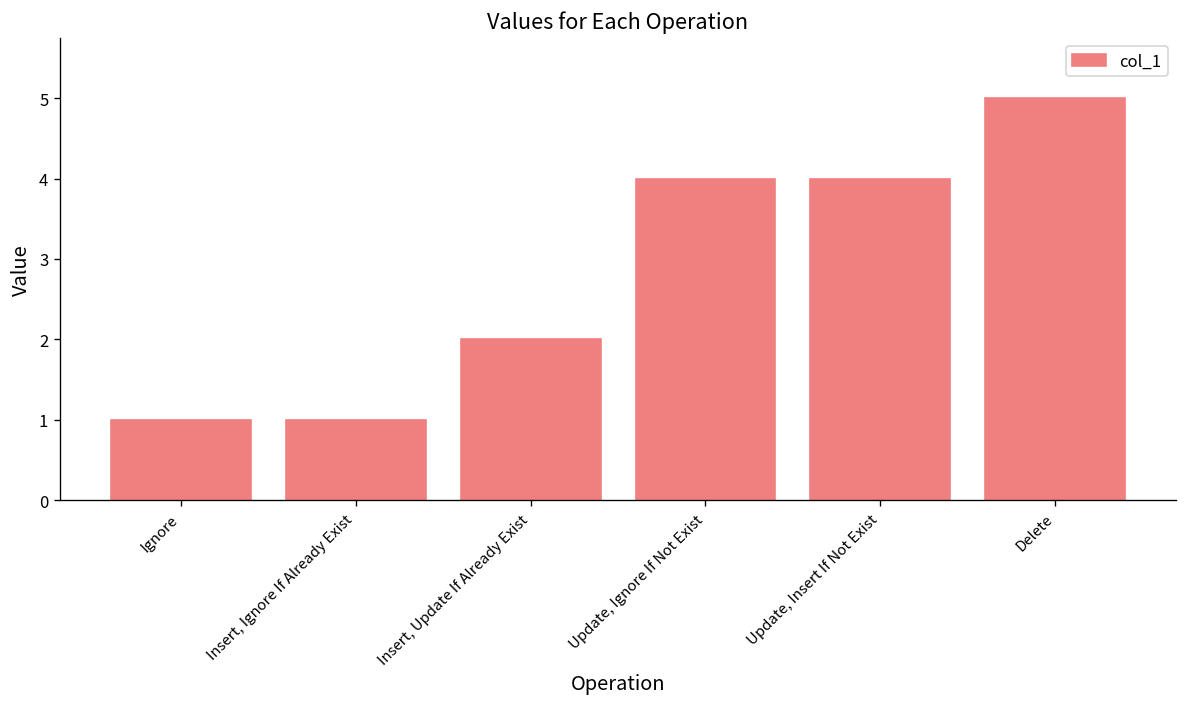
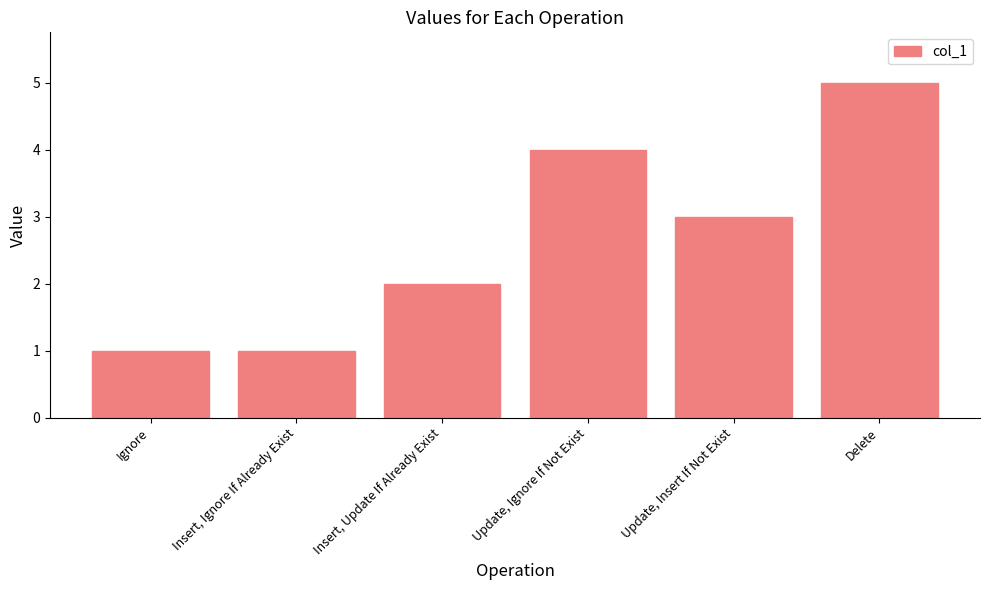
  {
    "Ignore": 1,
    "Insert, Ignore If Already Exist": 1,
    "Insert, Update If Already Exist": 2,
    "Update, Ignore If Not Exist": 4,
-   "Update, Insert If Not Exist": 4,
+   "Update, Insert If Not Exist": 3,
    "Delete": 5
  }
